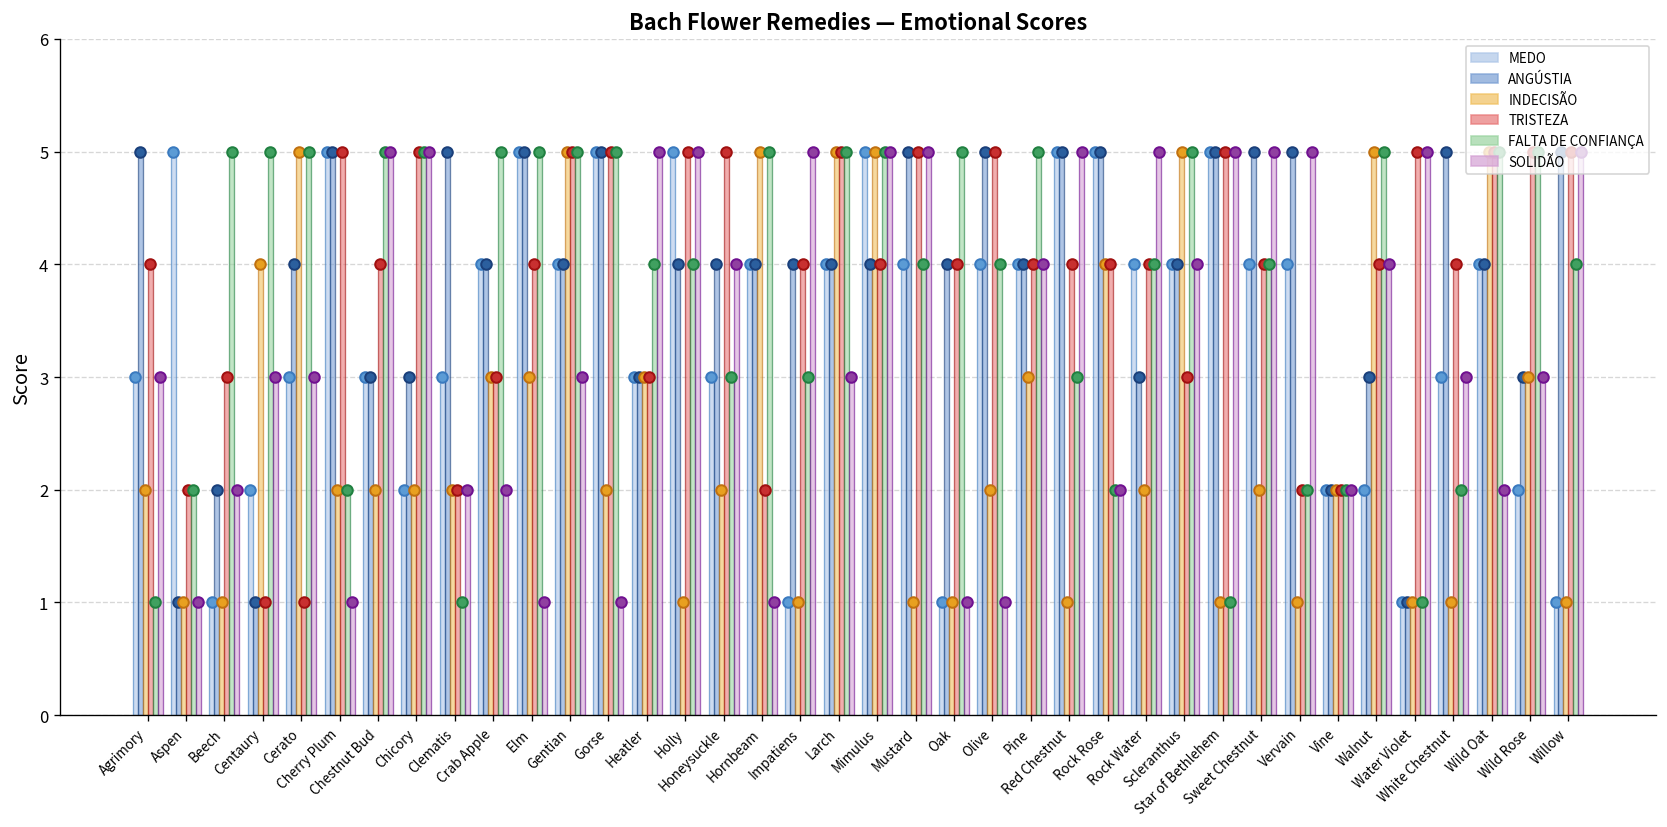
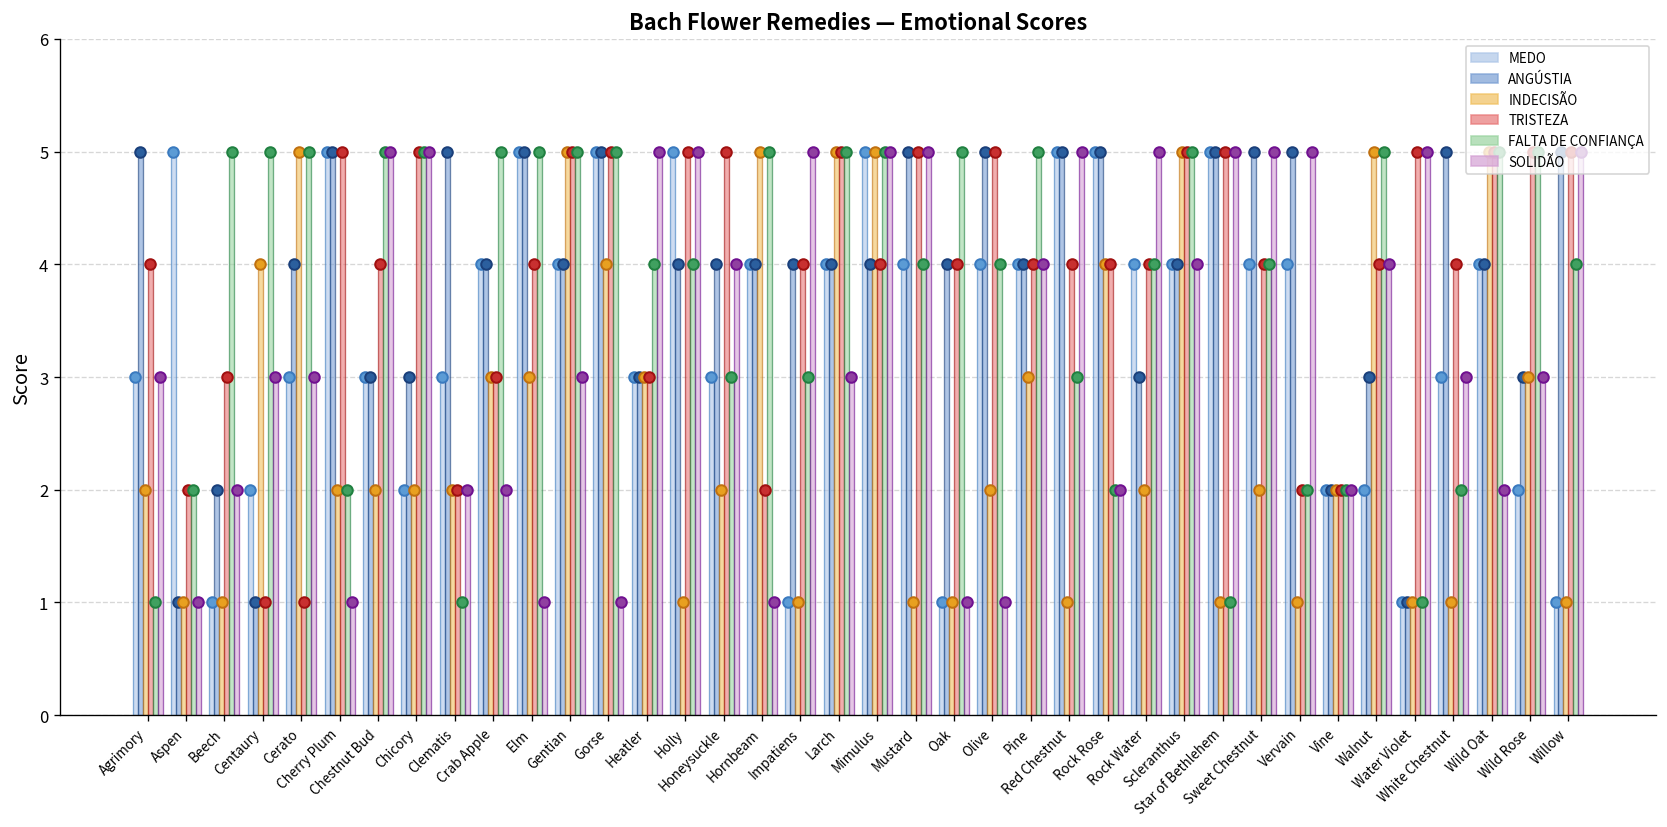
  {
    "INDECISÃO": {
      "Agrimory": 2,
      "Aspen": 1,
      "Beech": 1,
      "Centaury": 4,
      "Cerato": 5,
      "Cherry Plum": 2,
      "Chestnut Bud": 2,
      "Chicory": 2,
      "Clematis": 2,
      "Crab Apple": 3,
      "Elm": 3,
      "Gentian": 5,
-     "Gorse": 2,
+     "Gorse": 4,
      "Heatler": 3,
      "Holly": 1,
      "Honeysuckle": 2,
      "Hornbeam": 5,
      "Impatiens": 1,
      "Larch": 5,
      "Mimulus": 5,
      "Mustard": 1,
      "Oak": 1,
      "Olive": 2,
      "Pine": 3,
      "Red Chestnut": 1,
      "Rock Rose": 4,
      "Rock Water": 2,
      "Scleranthus": 5,
      "Star of Bethlehem": 1,
      "Sweet Chestnut": 2,
      "Vervain": 1,
      "Vine": 2,
      "Walnut": 5,
      "Water Violet": 1,
      "White Chestnut": 1,
      "Wild Rose": 3,
      "Willow": 1
    },
    "TRISTEZA": {
      "Agrimory": 4,
      "Aspen": 2,
      "Beech": 3,
      "Centaury": 1,
      "Cerato": 1,
      "Cherry Plum": 5,
      "Chestnut Bud": 4,
      "Chicory": 5,
      "Clematis": 2,
      "Crab Apple": 3,
      "Elm": 4,
      "Gentian": 5,
      "Gorse": 5,
      "Heatler": 3,
      "Holly": 5,
      "Honeysuckle": 5,
      "Hornbeam": 2,
      "Impatiens": 4,
      "Larch": 5,
      "Mimulus": 4,
      "Mustard": 5,
      "Oak": 4,
      "Olive": 5,
      "Pine": 4,
      "Red Chestnut": 4,
      "Rock Rose": 4,
      "Rock Water": 4,
-     "Scleranthus": 3,
+     "Scleranthus": 5,
      "Star of Bethlehem": 5,
      "Sweet Chestnut": 4,
      "Vervain": 2,
      "Vine": 2,
      "Walnut": 4,
      "Water Violet": 5,
      "White Chestnut": 4
    },
    "FALTA DE CONFIANÇA": {
      "Agrimory": 1,
      "Aspen": 2,
      "Beech": 5,
      "Centaury": 5,
      "Cerato": 5,
      "Cherry Plum": 2,
      "Chestnut Bud": 5,
      "Chicory": 5,
      "Clematis": 1,
      "Crab Apple": 5,
      "Elm": 5,
      "Gentian": 5,
      "Gorse": 5,
      "Heatler": 4,
      "Holly": 4,
      "Honeysuckle": 3,
      "Hornbeam": 5,
      "Impatiens": 3,
      "Larch": 5,
      "Mimulus": 5,
      "Mustard": 4,
      "Oak": 5,
      "Olive": 4,
      "Pine": 5,
      "Red Chestnut": 3,
      "Rock Rose": 2,
      "Rock Water": 4,
      "Scleranthus": 5,
      "Star of Bethlehem": 1,
      "Sweet Chestnut": 4,
      "Vervain": 2,
      "Vine": 2,
      "Walnut": 5,
      "Water Violet": 1,
      "White Chestnut": 2,
      "Willow": 4
    }
  }
